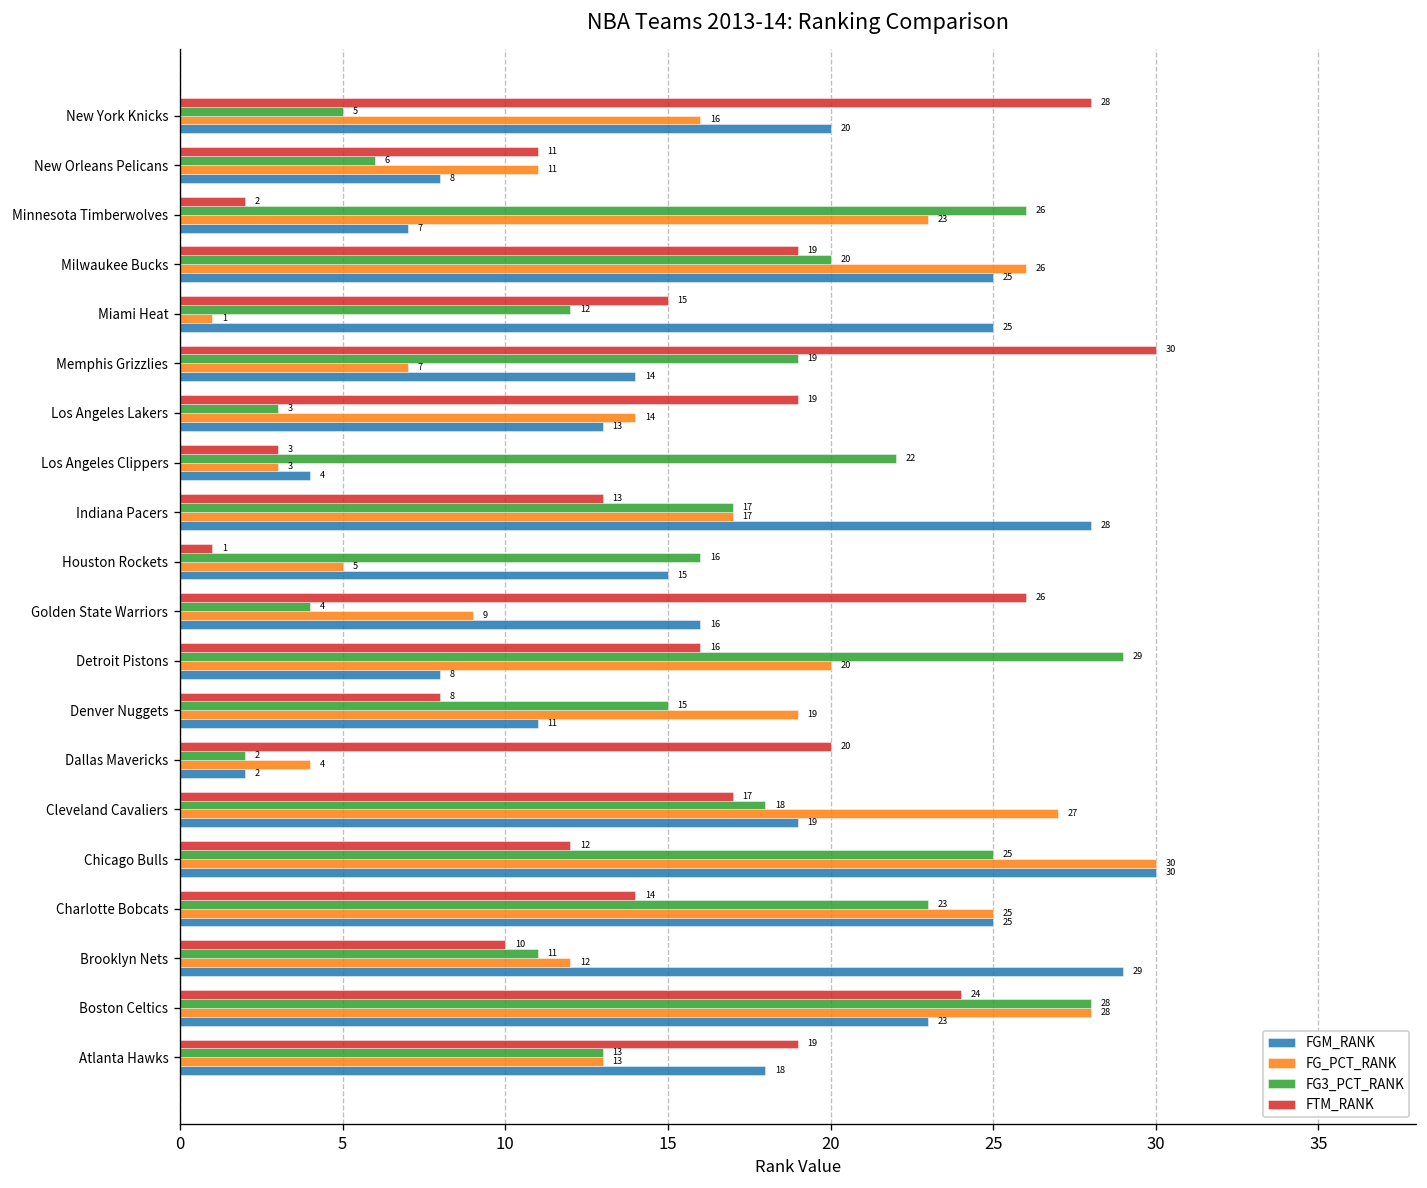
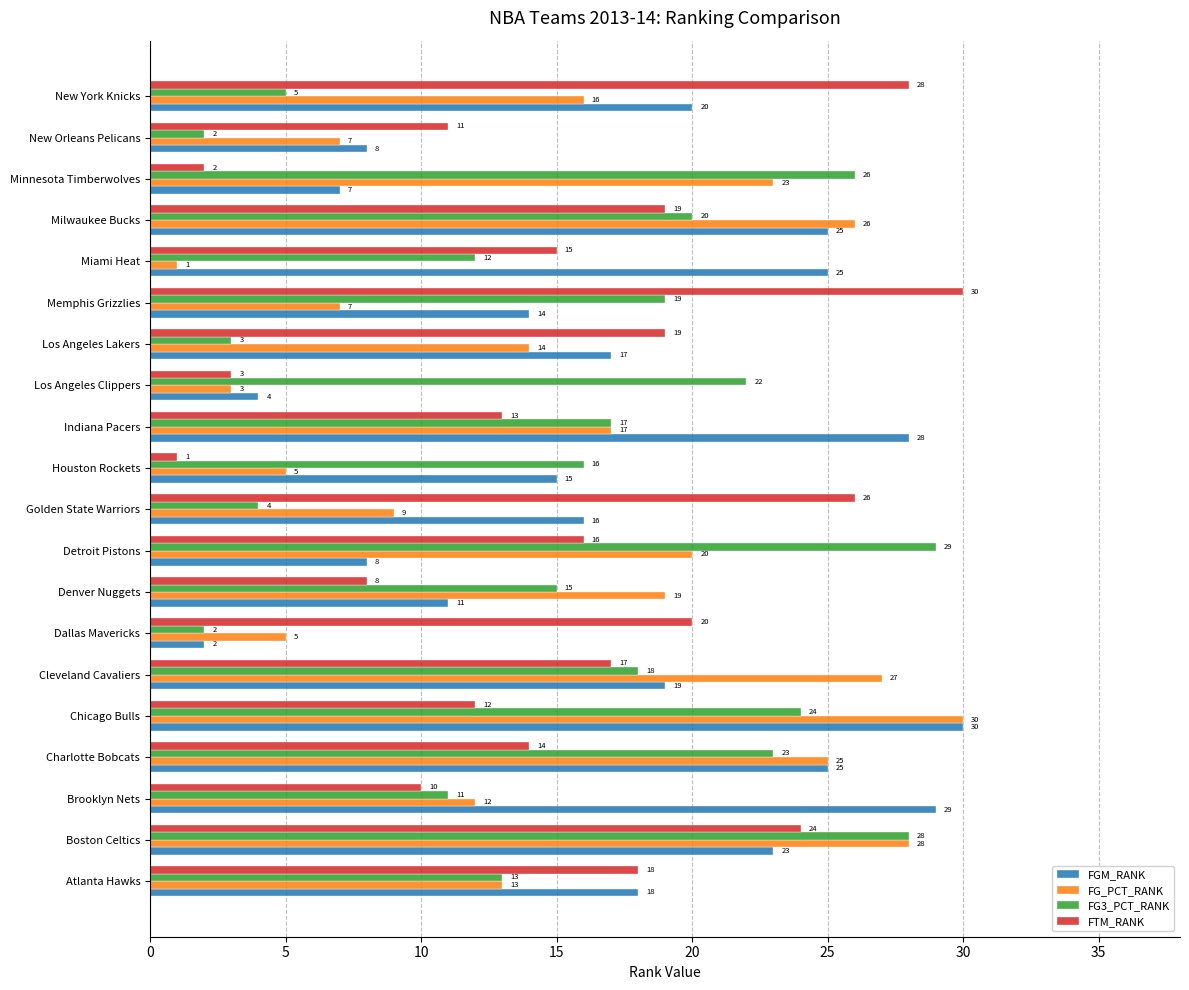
  {
    "FGM_RANK": {
      "New York Knicks": 20,
      "New Orleans Pelicans": 8,
      "Minnesota Timberwolves": 7,
      "Milwaukee Bucks": 25,
      "Miami Heat": 25,
      "Memphis Grizzlies": 14,
-     "Los Angeles Lakers": 13,
+     "Los Angeles Lakers": 17,
      "Los Angeles Clippers": 4,
      "Indiana Pacers": 28,
      "Houston Rockets": 15,
      "Golden State Warriors": 16,
      "Detroit Pistons": 8,
      "Denver Nuggets": 11,
      "Dallas Mavericks": 2,
      "Cleveland Cavaliers": 19,
      "Chicago Bulls": 30,
      "Charlotte Bobcats": 25,
      "Brooklyn Nets": 29,
      "Boston Celtics": 23,
      "Atlanta Hawks": 18
    },
    "FG_PCT_RANK": {
      "New York Knicks": 16,
-     "New Orleans Pelicans": 11,
+     "New Orleans Pelicans": 7,
      "Minnesota Timberwolves": 23,
      "Milwaukee Bucks": 26,
      "Miami Heat": 1,
      "Memphis Grizzlies": 7,
      "Los Angeles Lakers": 14,
      "Los Angeles Clippers": 3,
      "Indiana Pacers": 17,
      "Houston Rockets": 5,
      "Golden State Warriors": 9,
      "Detroit Pistons": 20,
      "Denver Nuggets": 19,
-     "Dallas Mavericks": 4,
+     "Dallas Mavericks": 5,
      "Cleveland Cavaliers": 27,
      "Chicago Bulls": 30,
      "Charlotte Bobcats": 25,
      "Brooklyn Nets": 12,
      "Boston Celtics": 28,
      "Atlanta Hawks": 13
    },
    "FG3_PCT_RANK": {
      "New York Knicks": 5,
-     "New Orleans Pelicans": 6,
+     "New Orleans Pelicans": 2,
      "Minnesota Timberwolves": 26,
      "Milwaukee Bucks": 20,
      "Miami Heat": 12,
      "Memphis Grizzlies": 19,
      "Los Angeles Lakers": 3,
      "Los Angeles Clippers": 22,
      "Indiana Pacers": 17,
      "Houston Rockets": 16,
      "Golden State Warriors": 4,
      "Detroit Pistons": 29,
      "Denver Nuggets": 15,
      "Dallas Mavericks": 2,
      "Cleveland Cavaliers": 18,
-     "Chicago Bulls": 25,
+     "Chicago Bulls": 24,
      "Charlotte Bobcats": 23,
      "Brooklyn Nets": 11,
      "Boston Celtics": 28,
      "Atlanta Hawks": 13
    },
    "FTM_RANK": {
      "New York Knicks": 28,
      "New Orleans Pelicans": 11,
      "Minnesota Timberwolves": 2,
      "Milwaukee Bucks": 19,
      "Miami Heat": 15,
      "Memphis Grizzlies": 30,
      "Los Angeles Lakers": 19,
      "Los Angeles Clippers": 3,
      "Indiana Pacers": 13,
      "Houston Rockets": 1,
      "Golden State Warriors": 26,
      "Detroit Pistons": 16,
      "Denver Nuggets": 8,
      "Dallas Mavericks": 20,
      "Cleveland Cavaliers": 17,
      "Chicago Bulls": 12,
      "Charlotte Bobcats": 14,
      "Brooklyn Nets": 10,
      "Boston Celtics": 24,
-     "Atlanta Hawks": 19
+     "Atlanta Hawks": 18
    }
  }
